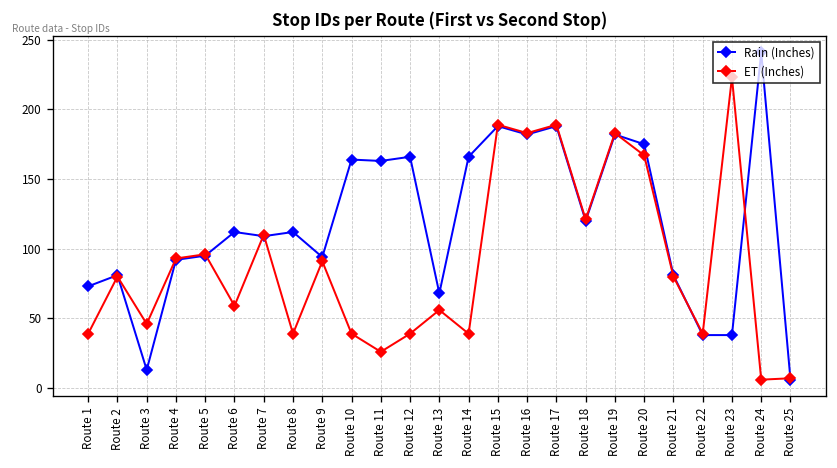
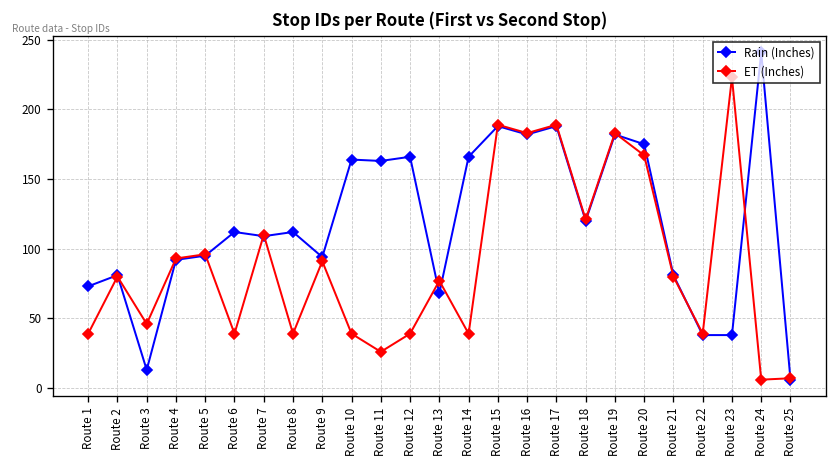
  {
    "Rain (Inches)": {
      "Route 1": 73,
      "Route 3": 13,
      "Route 6": 112,
      "Route 8": 112,
      "Route 9": 94,
      "Route 10": 164,
      "Route 11": 163,
      "Route 12": 166,
      "Route 13": 68,
      "Route 14": 166,
      "Route 20": 175,
      "Route 23": 38
    },
    "ET (Inches)": {
      "Route 1": 39,
      "Route 3": 46,
-     "Route 6": 59,
+     "Route 6": 39,
      "Route 8": 39,
      "Route 9": 91,
      "Route 10": 39,
      "Route 11": 26,
      "Route 12": 39,
-     "Route 13": 56,
+     "Route 13": 77,
      "Route 14": 39,
      "Route 20": 167,
      "Route 24": 6
    }
  }
